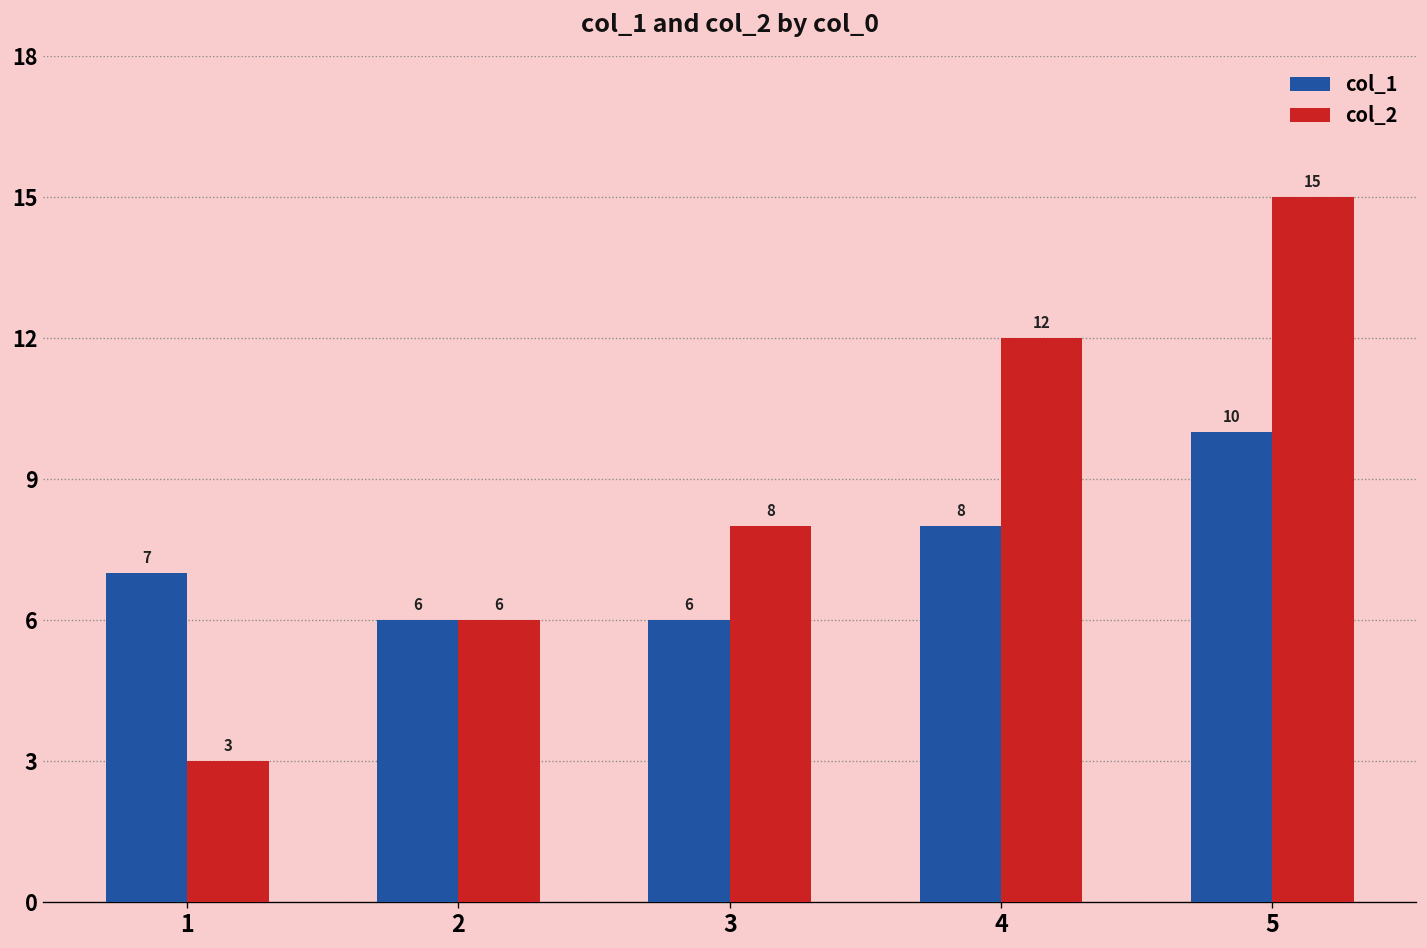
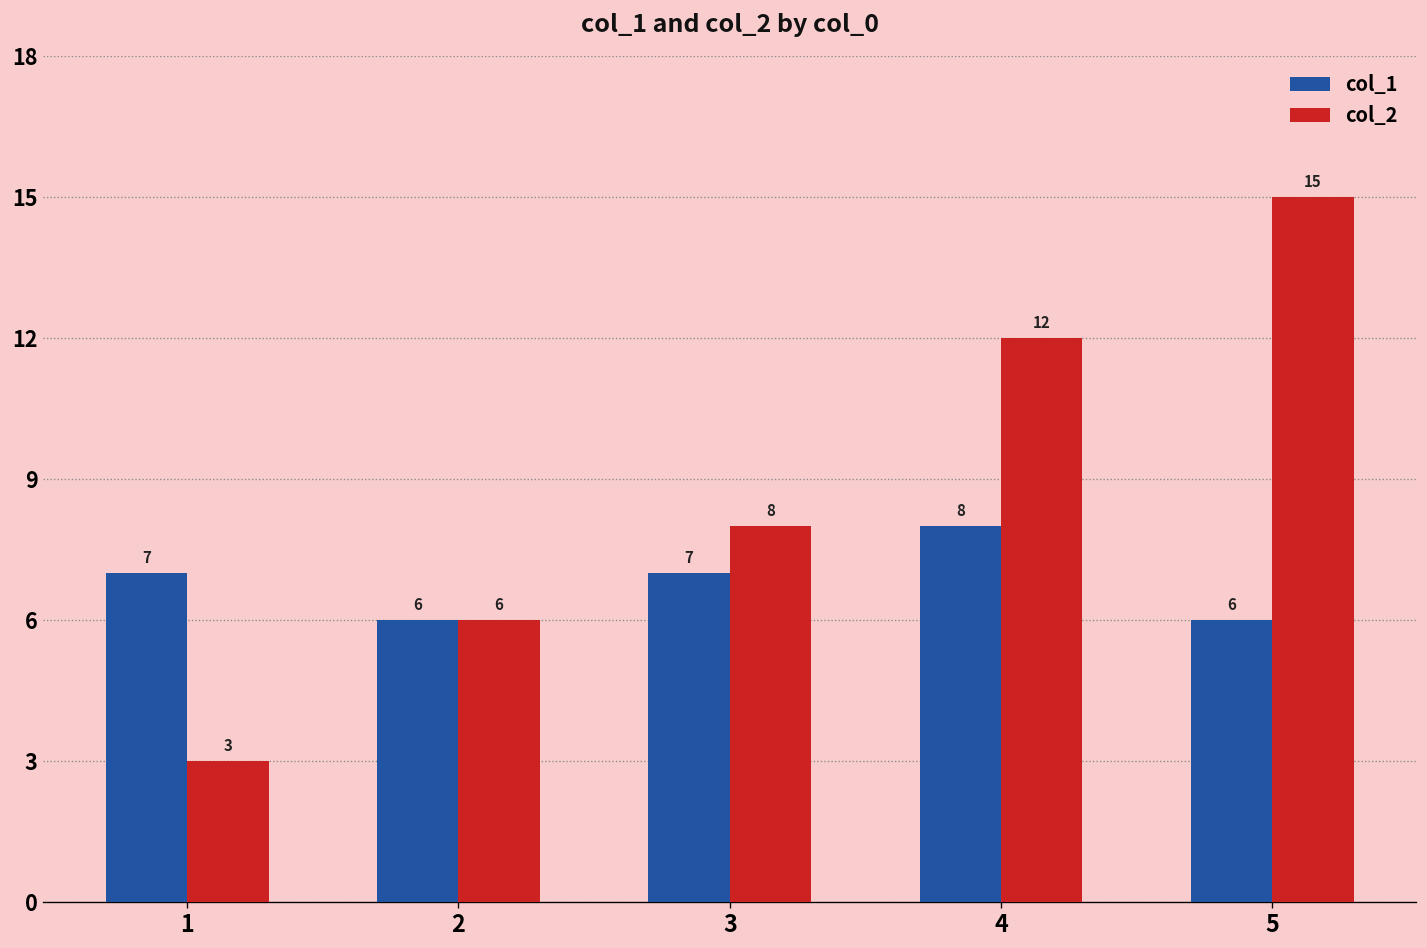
  {
    "col_1": {
      "1": 7,
      "2": 6,
-     "3": 6,
+     "3": 7,
      "4": 8,
-     "5": 10
+     "5": 6
    },
    "col_2": {
      "1": 3,
      "2": 6,
      "3": 8,
      "4": 12,
      "5": 15
    }
  }
